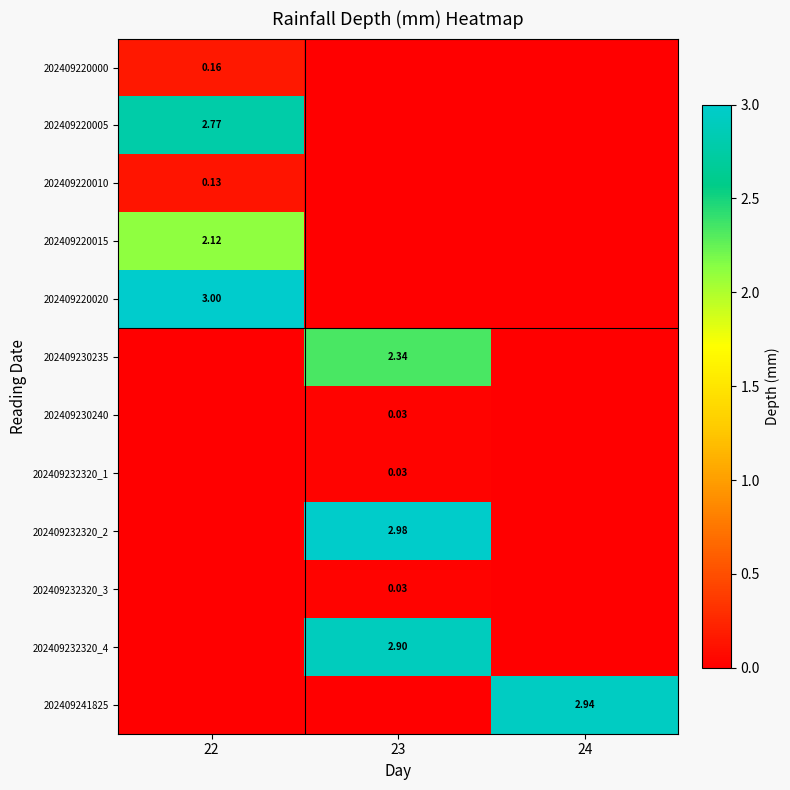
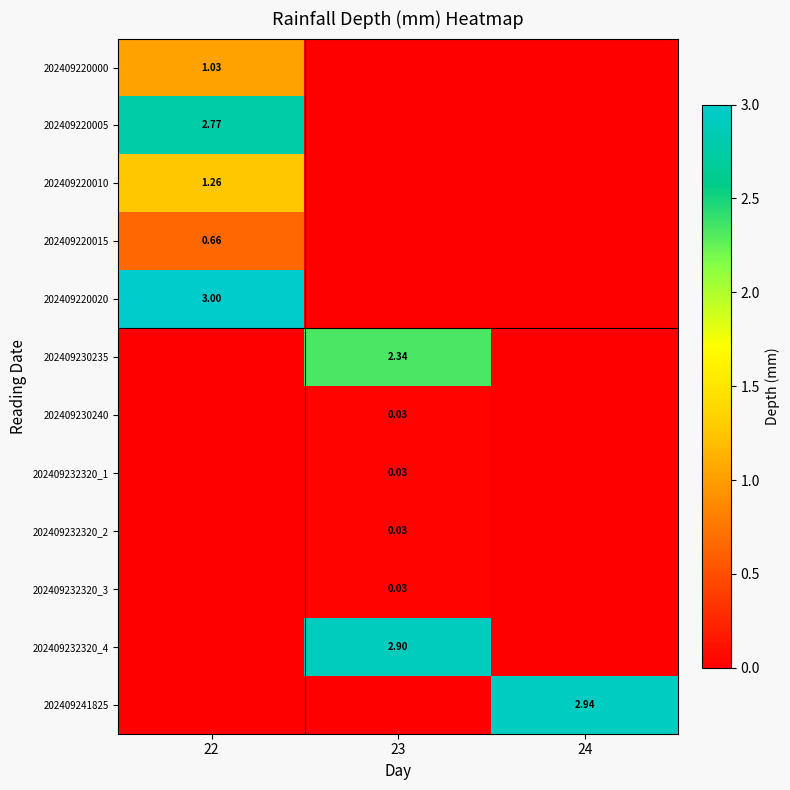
  {
    "202409220000": {
-     "22": 0.16
+     "22": 1.03
    },
    "202409220005": {
      "22": 2.77
    },
    "202409220010": {
-     "22": 0.13
+     "22": 1.26
    },
    "202409220015": {
-     "22": 2.12
+     "22": 0.66
    },
    "202409220020": {
      "22": 3.00
    },
    "202409230235": {
      "23": 2.34
    },
    "202409230240": {
      "23": 0.03
    },
    "202409232320_1": {
      "23": 0.03
    },
    "202409232320_2": {
-     "23": 2.98
+     "23": 0.03
    },
    "202409232320_3": {
      "23": 0.03
    },
    "202409232320_4": {
      "23": 2.90
    },
    "202409241825": {
      "24": 2.94
    }
  }
